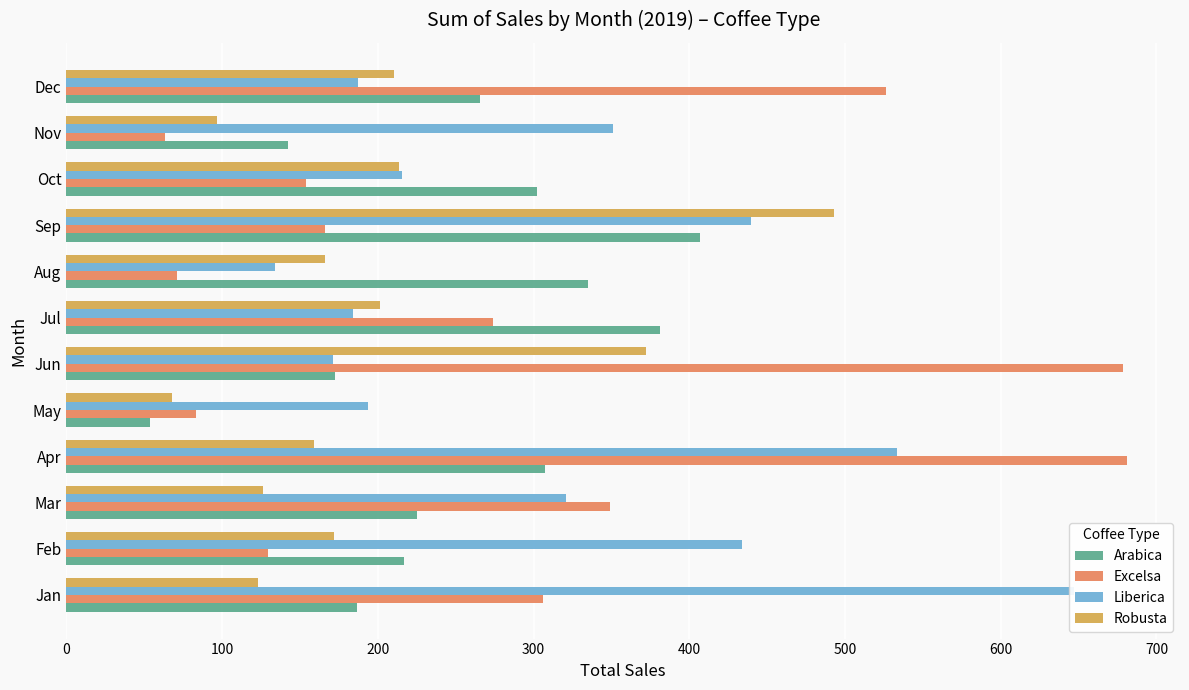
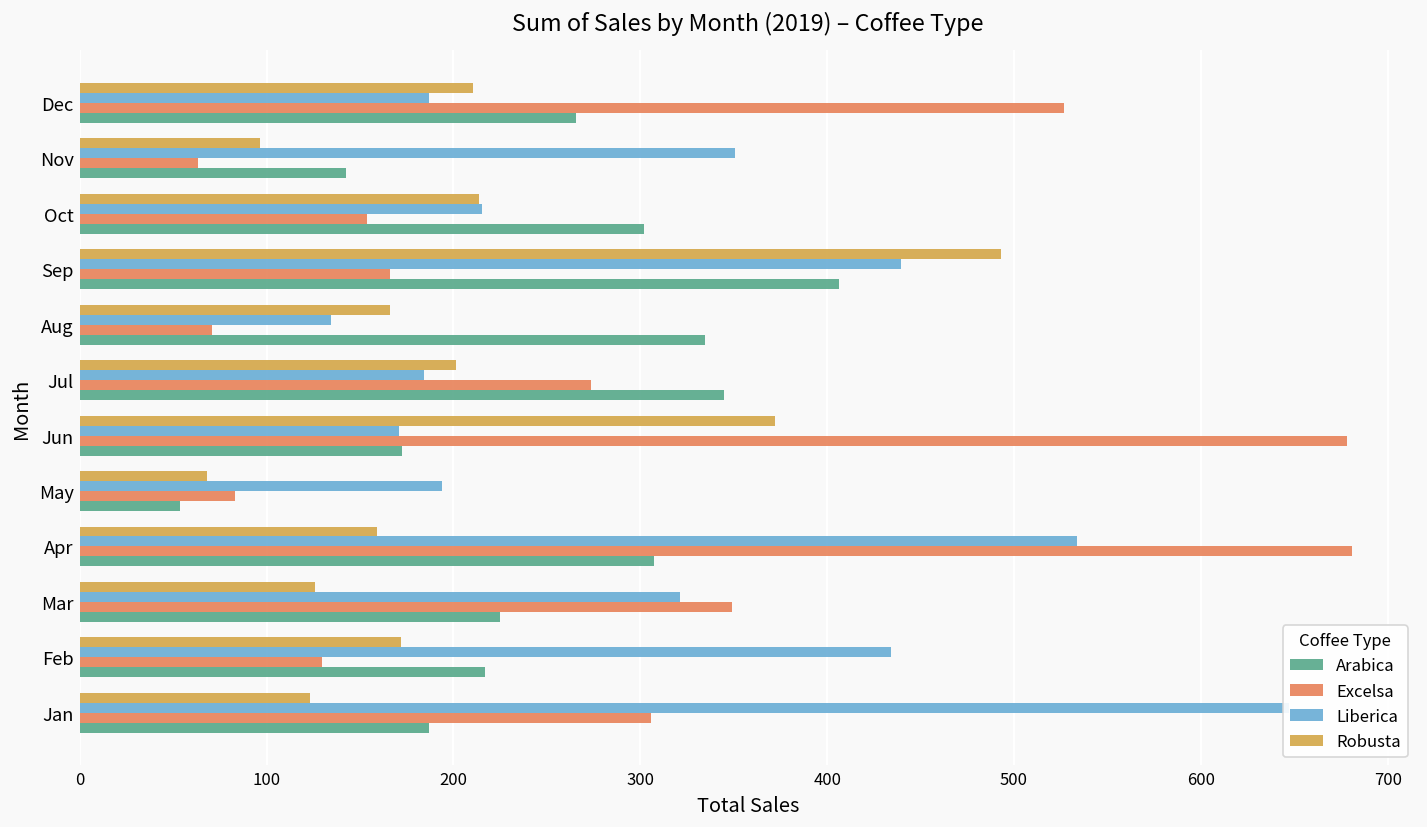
  {
    "Arabica": {
      "Dec": 266,
      "Nov": 142,
      "Oct": 302,
      "Sep": 407,
      "Aug": 335,
-     "Jul": 381,
+     "Jul": 345,
      "Jun": 172,
      "May": 54,
      "Apr": 307,
      "Mar": 225,
      "Feb": 217,
      "Jan": 187
    },
    "Liberica": {
      "Dec": 187,
      "Nov": 351,
      "Oct": 216,
      "Sep": 439,
      "Aug": 134,
      "Jul": 184,
      "Jun": 171,
      "May": 194,
      "Apr": 534,
      "Mar": 321,
      "Feb": 434
    }
  }
